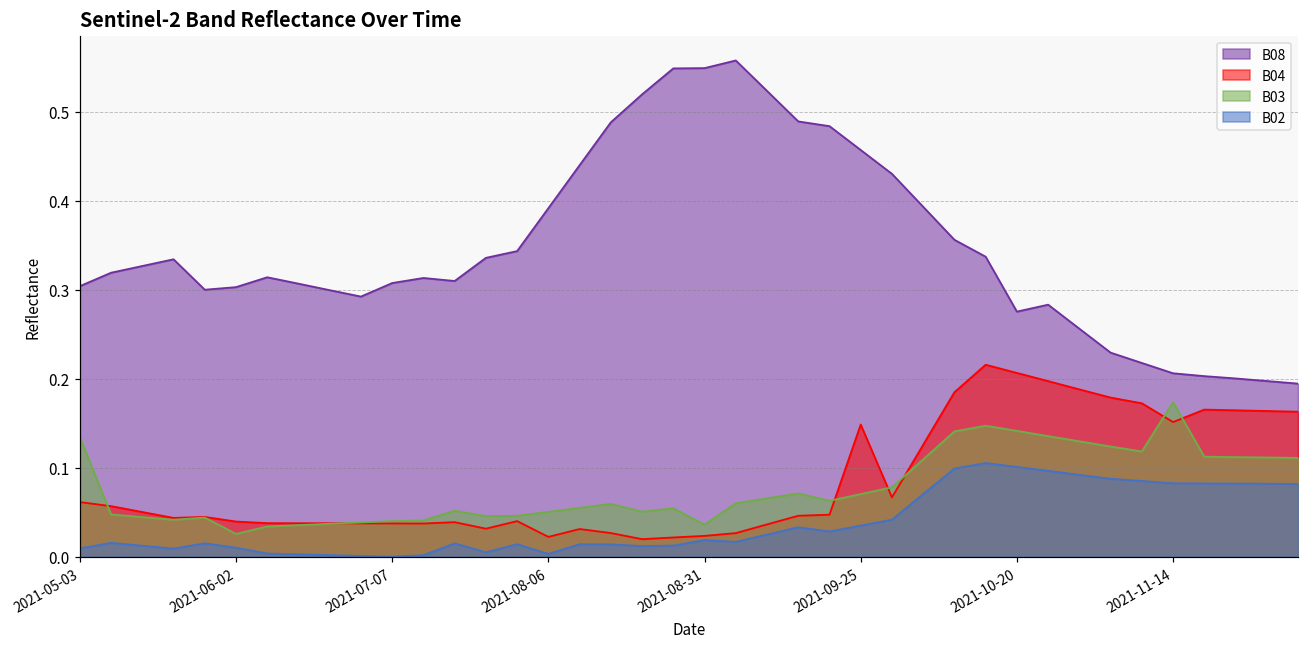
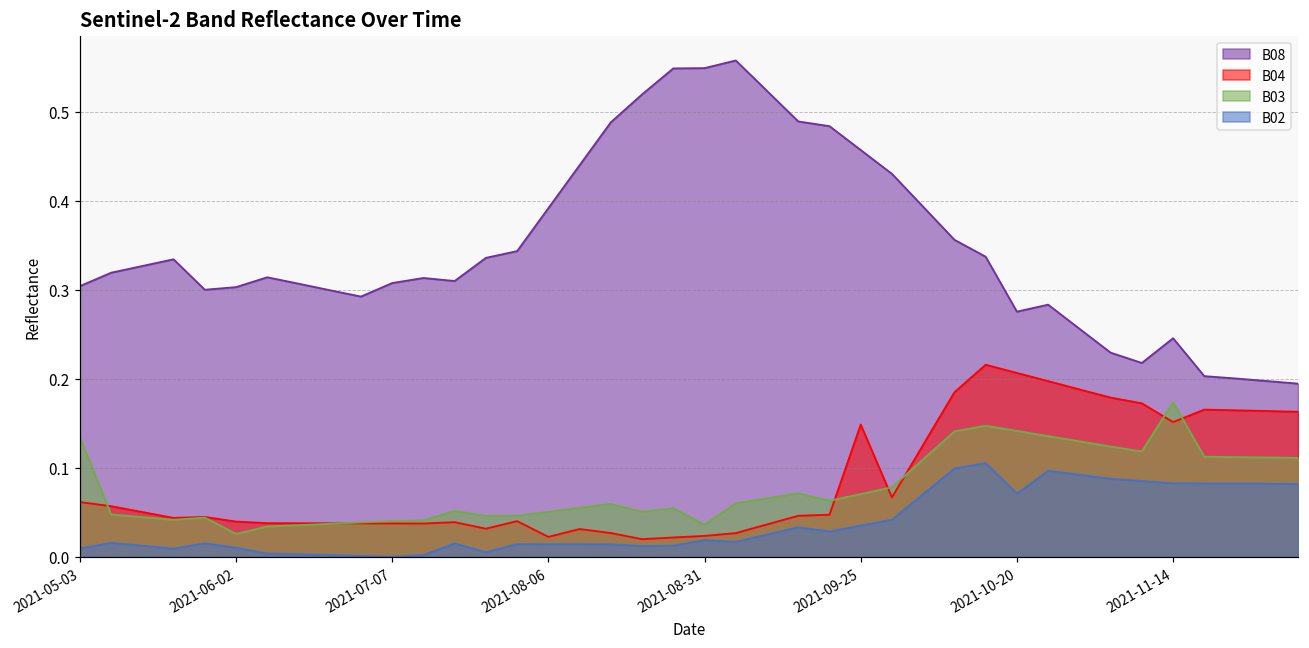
  {
    "B08": {
      "2021-05-03": 0.30,
      "2021-06-02": 0.30,
      "2021-07-07": 0.31,
      "2021-08-06": 0.39,
      "2021-08-31": 0.55,
      "2021-09-25": 0.46,
      "2021-10-20": 0.28,
-     "2021-11-14": 0.21
+     "2021-11-14": 0.25
    },
    "B04": {
      "2021-05-03": 0.06,
      "2021-06-02": 0.04,
      "2021-08-06": 0.02,
      "2021-08-31": 0.02,
      "2021-09-25": 0.15,
      "2021-10-20": 0.21,
      "2021-11-14": 0.15
    },
    "B03": {
      "2021-05-03": 0.13,
      "2021-06-02": 0.03,
      "2021-08-06": 0.05,
      "2021-08-31": 0.04,
      "2021-09-25": 0.07,
      "2021-10-20": 0.14,
      "2021-11-14": 0.17
    },
    "B02": {
      "2021-05-03": 0.01,
      "2021-06-02": 0.01,
      "2021-07-07": 0.00,
-     "2021-08-06": 0.00,
+     "2021-08-06": 0.01,
      "2021-08-31": 0.02,
      "2021-09-25": 0.04,
-     "2021-10-20": 0.10,
+     "2021-10-20": 0.07,
      "2021-11-14": 0.08
    }
  }
